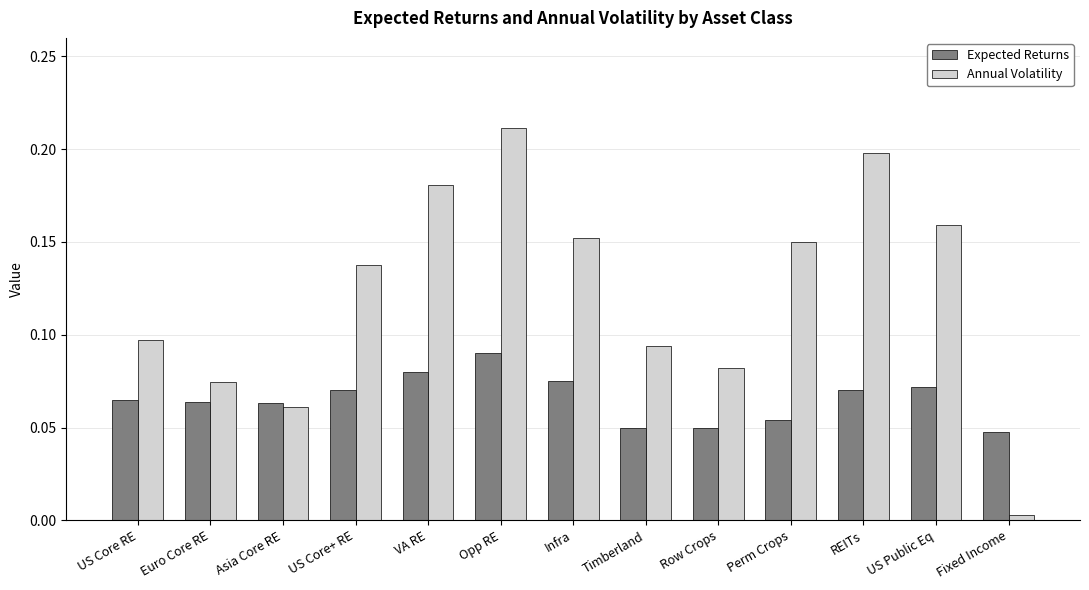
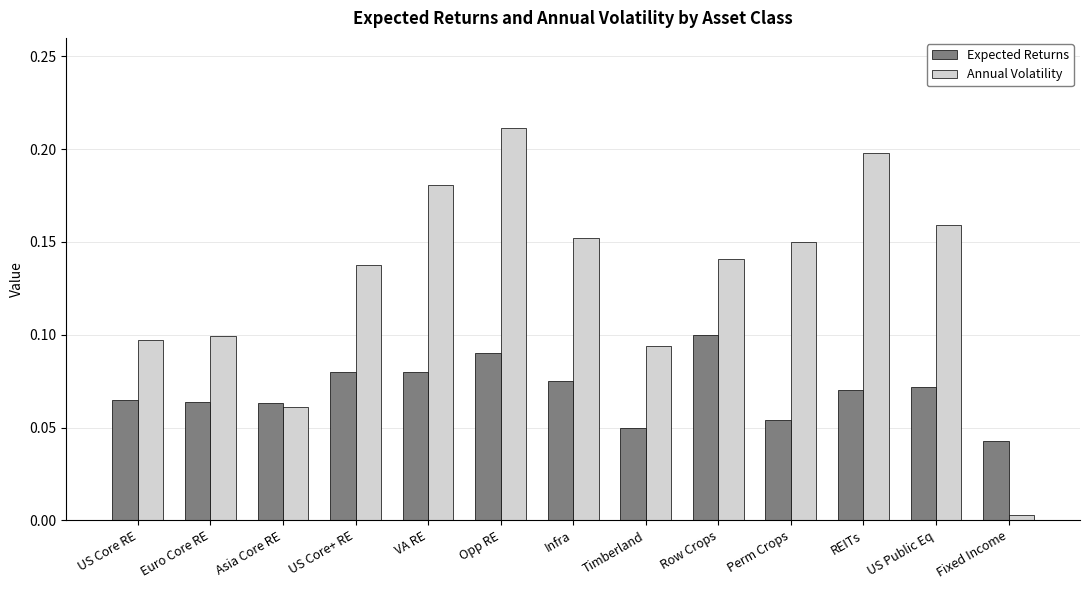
  {
    "Expected Returns": {
      "US Core RE": 0.065,
      "Euro Core RE": 0.064,
      "Asia Core RE": 0.063,
-     "US Core+ RE": 0.07,
+     "US Core+ RE": 0.08,
      "VA RE": 0.080,
      "Opp RE": 0.090,
      "Infra": 0.075,
      "Timberland": 0.050,
-     "Row Crops": 0.05,
+     "Row Crops": 0.10,
      "Perm Crops": 0.054,
      "REITs": 0.070,
      "US Public Eq": 0.072,
-     "Fixed Income": 0.048
+     "Fixed Income": 0.043
    },
    "Annual Volatility": {
      "US Core RE": 0.097,
-     "Euro Core RE": 0.074,
+     "Euro Core RE": 0.099,
      "Asia Core RE": 0.061,
      "US Core+ RE": 0.138,
      "VA RE": 0.181,
      "Opp RE": 0.211,
      "Infra": 0.152,
      "Timberland": 0.094,
-     "Row Crops": 0.082,
+     "Row Crops": 0.141,
      "Perm Crops": 0.150,
      "REITs": 0.198,
      "US Public Eq": 0.159,
      "Fixed Income": 0.003
    }
  }
